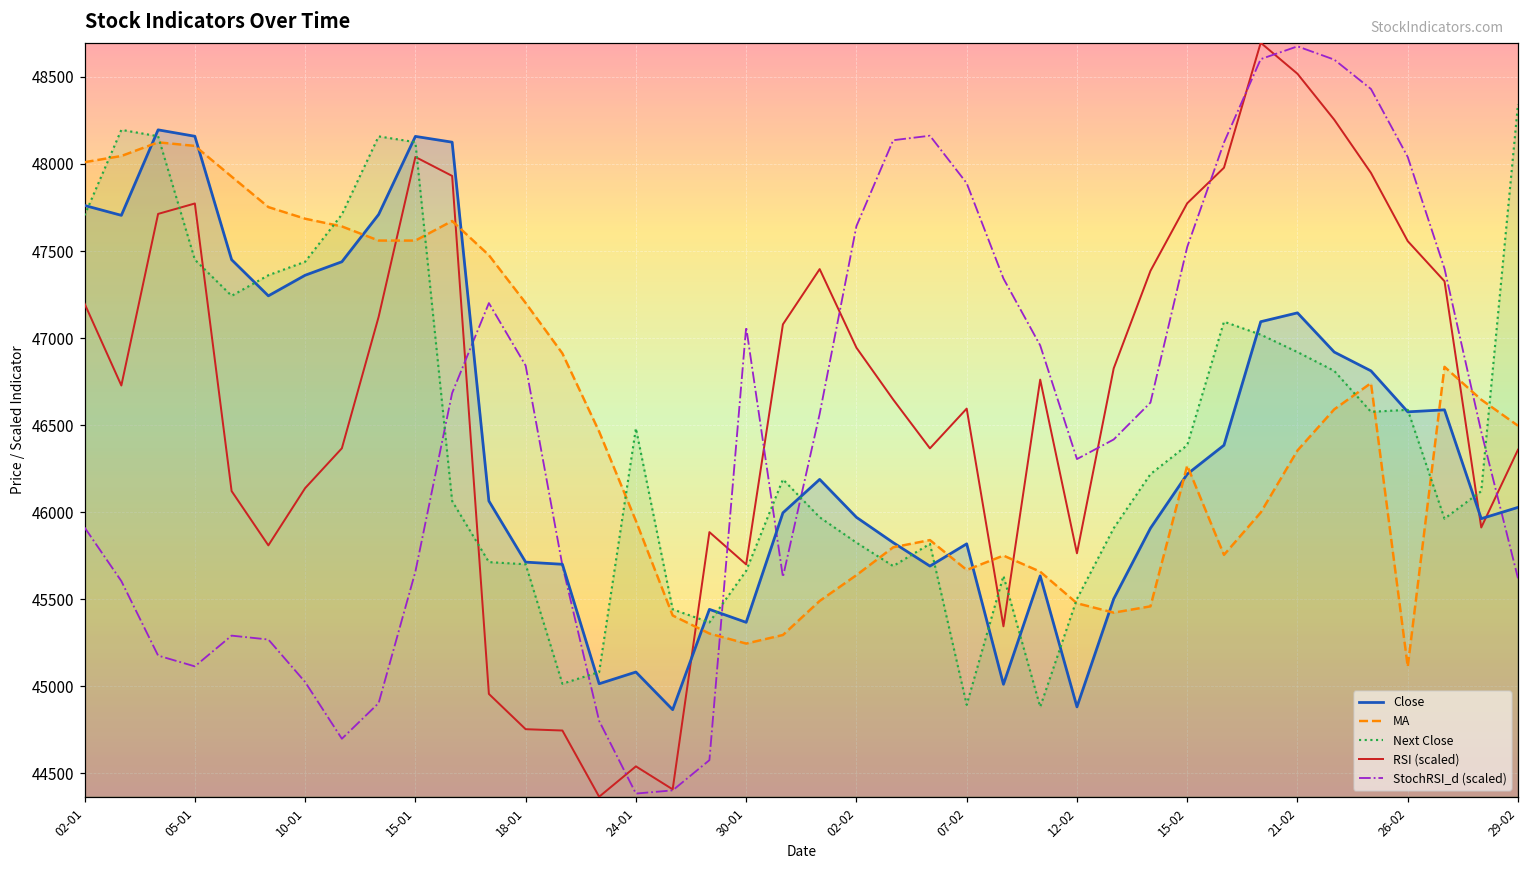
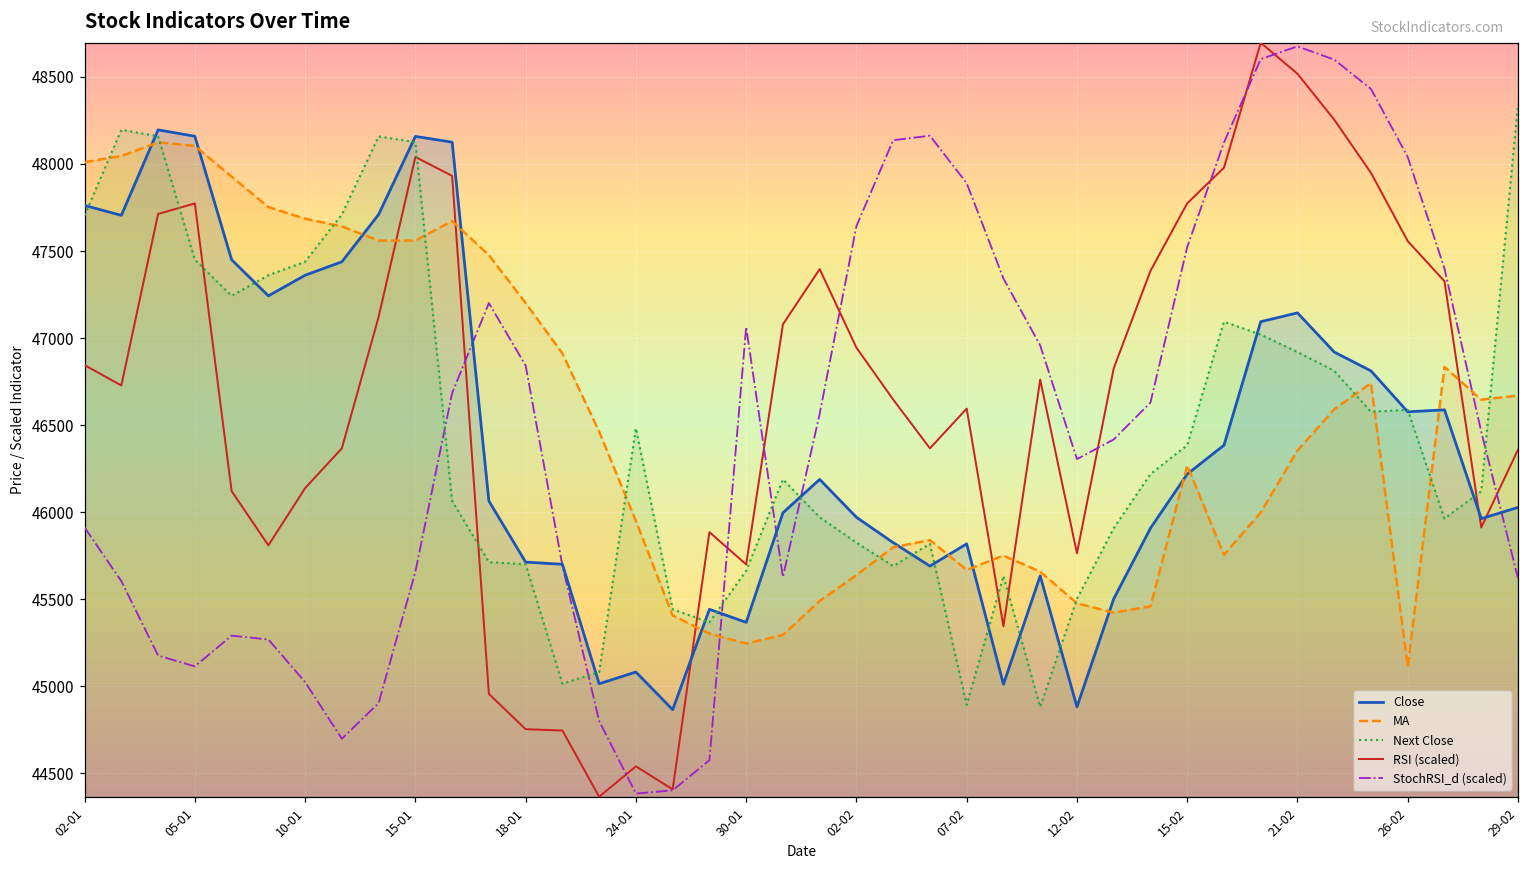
  {
    "Close": {
      "02-01": 47760,
      "05-01": 48160,
      "10-01": 47360,
      "15-01": 48160,
      "24-01": 45080,
      "30-01": 45370,
      "02-02": 45970,
      "07-02": 45820,
      "12-02": 44880,
      "15-02": 46220,
      "21-02": 47140,
      "29-02": 46030
    },
    "MA": {
      "02-01": 48010,
      "05-01": 48100,
      "10-01": 47690,
      "15-01": 47560,
      "18-01": 47200,
      "24-01": 45950,
      "30-01": 45250,
      "02-02": 45640,
      "07-02": 45670,
      "12-02": 45480,
      "15-02": 46270,
      "21-02": 46350,
      "26-02": 45110,
-     "29-02": 46500
+     "29-02": 46670
    },
    "Next Close": {
      "02-01": 47700,
      "05-01": 47450,
      "10-01": 47440,
      "15-01": 48130,
      "24-01": 46480,
      "30-01": 45660,
      "02-02": 45830,
      "07-02": 44890,
      "12-02": 45500,
      "15-02": 46380,
      "21-02": 46920,
      "29-02": 48340
    },
    "RSI (scaled)": {
-     "02-01": 47200,
+     "02-01": 46840,
      "05-01": 47770,
      "10-01": 46140,
      "15-01": 48040,
      "18-01": 44750,
      "24-01": 44540,
      "30-01": 45700,
      "02-02": 46940,
      "07-02": 46600,
      "12-02": 45760,
      "15-02": 47770,
      "21-02": 48520,
      "26-02": 47560,
      "29-02": 46360
    },
    "StochRSI_d (scaled)": {
      "02-01": 45910,
      "05-01": 45110,
      "10-01": 45020,
      "15-01": 45660,
      "18-01": 46840,
      "24-01": 44380,
      "30-01": 47060,
      "02-02": 47640,
      "07-02": 47890,
      "12-02": 46310,
      "15-02": 47520,
      "21-02": 48680,
      "26-02": 48040,
      "29-02": 45620
    }
  }
